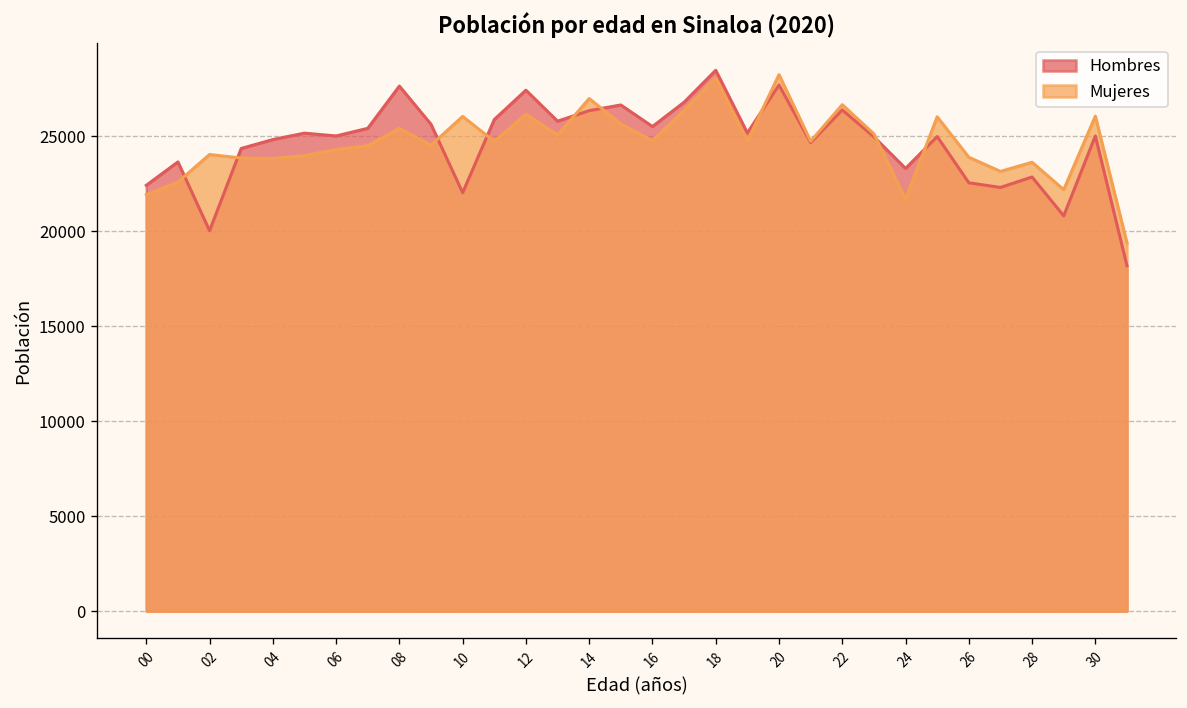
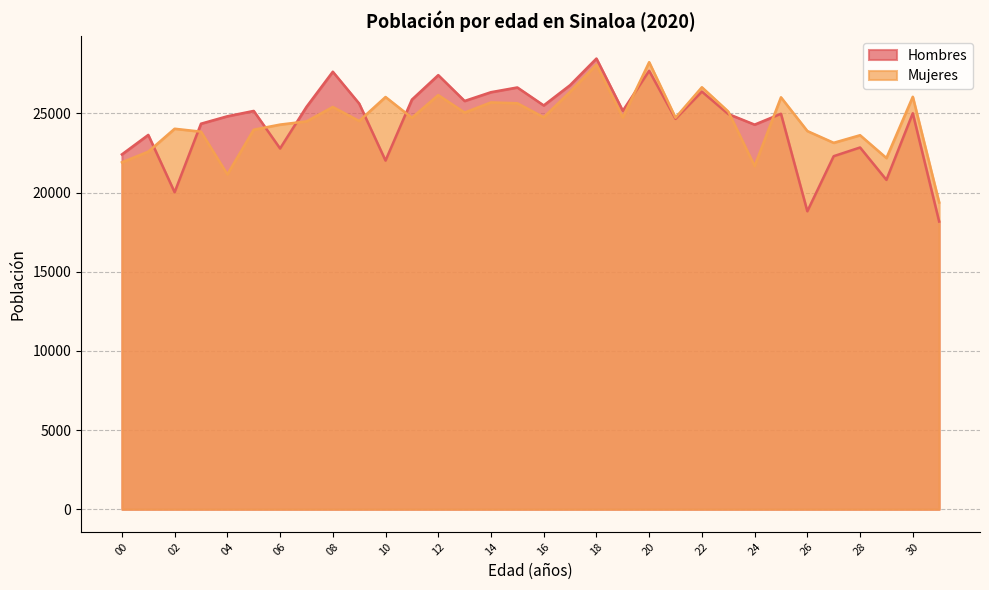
  {
    "Hombres": {
      "00": 22400,
      "02": 20000,
      "04": 24800,
-     "06": 25000,
+     "06": 22800,
      "08": 27600,
      "10": 22000,
      "12": 27400,
      "14": 26300,
      "16": 25500,
      "18": 28500,
      "20": 27700,
      "22": 26400,
-     "24": 23300,
-     "26": 22500,
+     "24": 24300,
+     "26": 18800,
      "28": 22800,
      "30": 25000
    },
    "Mujeres": {
      "00": 21900,
      "02": 24000,
-     "04": 23800,
+     "04": 21100,
      "06": 24300,
      "08": 25400,
      "10": 26000,
      "12": 26200,
-     "14": 27000,
+     "14": 25700,
      "16": 24800,
      "18": 28100,
      "20": 28200,
      "22": 26700,
      "24": 21700,
      "26": 23900,
      "28": 23600,
      "30": 26100
    }
  }
